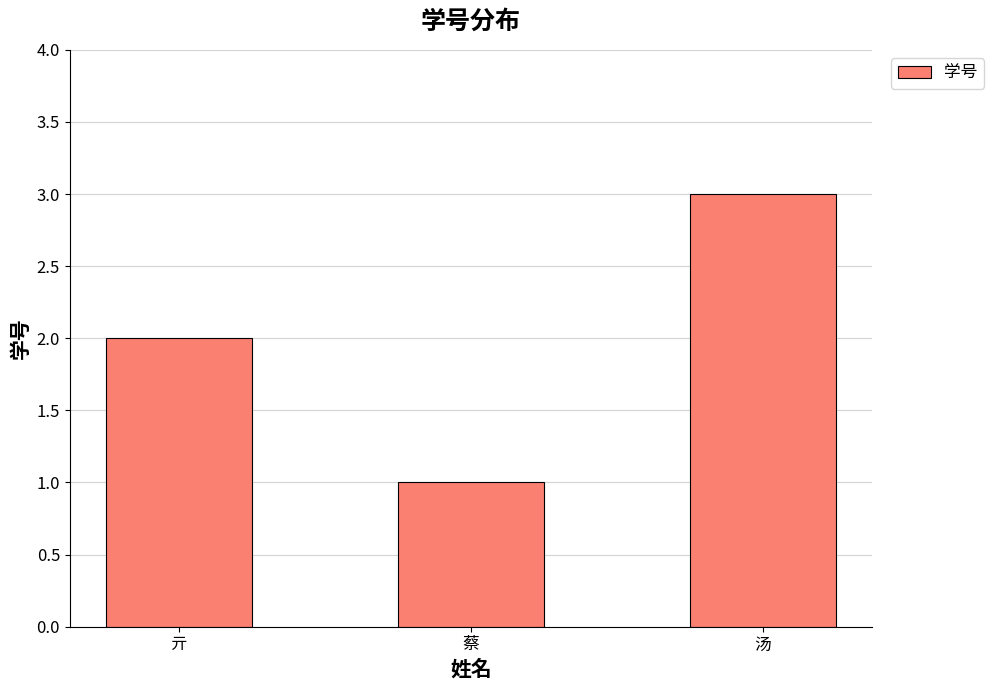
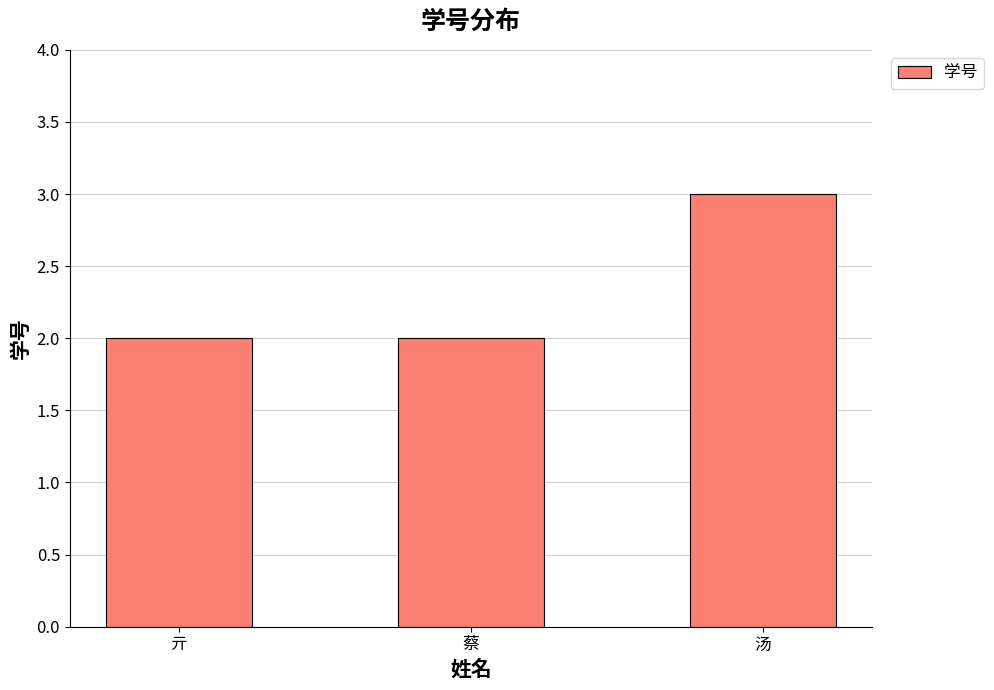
  {
    "亓": 2,
-   "蔡": 1,
+   "蔡": 2,
    "汤": 3
  }
